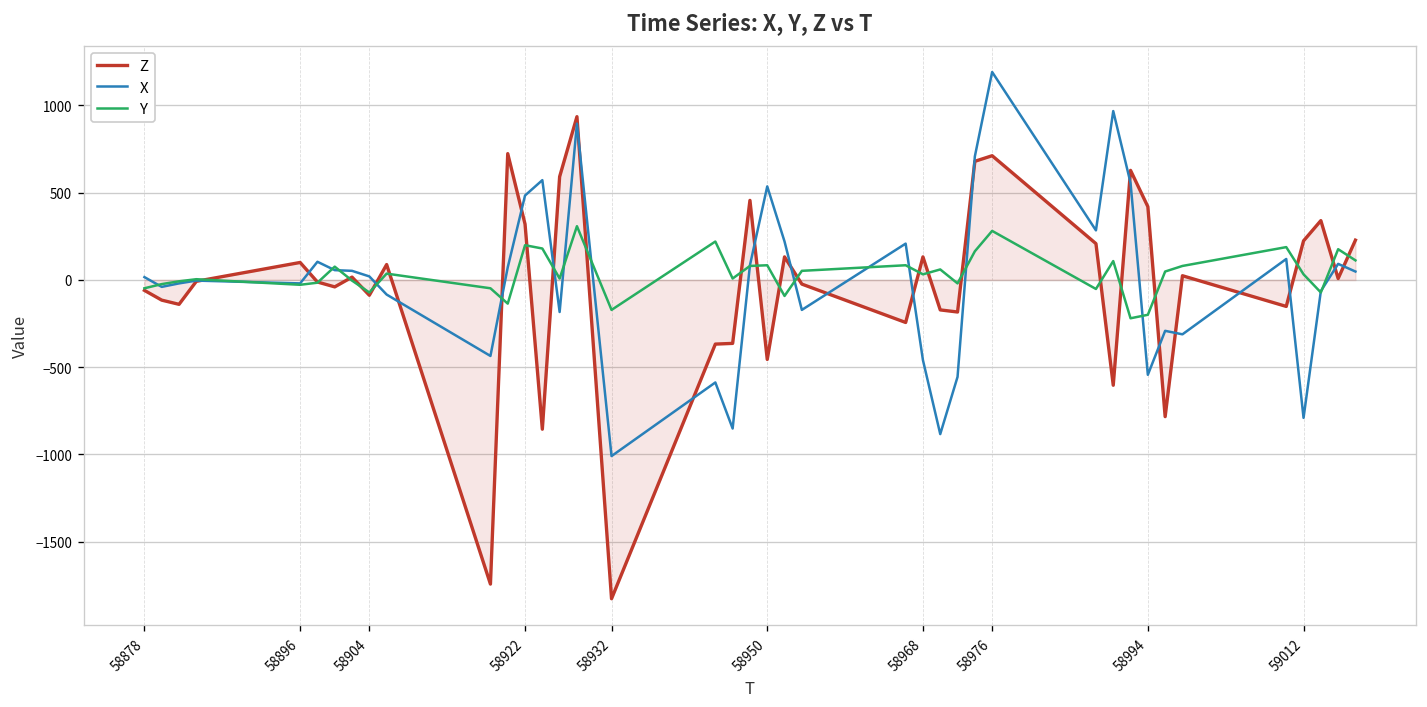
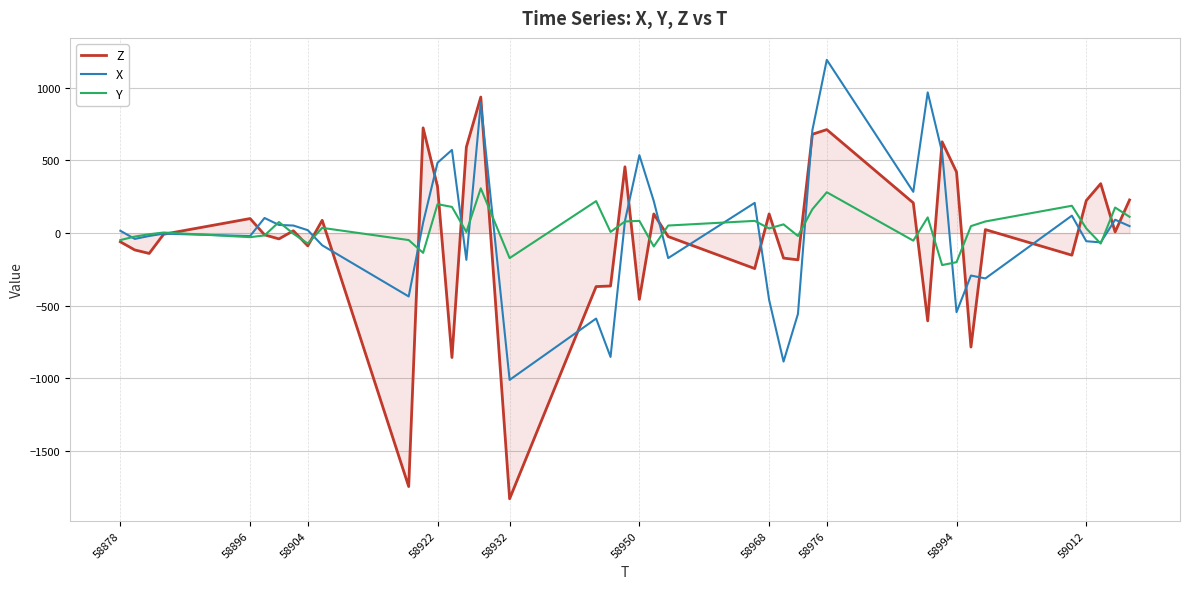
  {
    "X": {
      "58904": 20,
      "58922": 480,
      "58932": -1010,
      "58950": 540,
      "58968": -460,
      "58976": 1190,
      "58994": -540,
-     "59012": -790
+     "59012": -60
    },
    "Y": {
      "58922": 200,
      "58932": -170,
      "58950": 80,
      "58968": 30,
      "58976": 280,
      "58994": -200,
      "59012": 30
    }
  }
